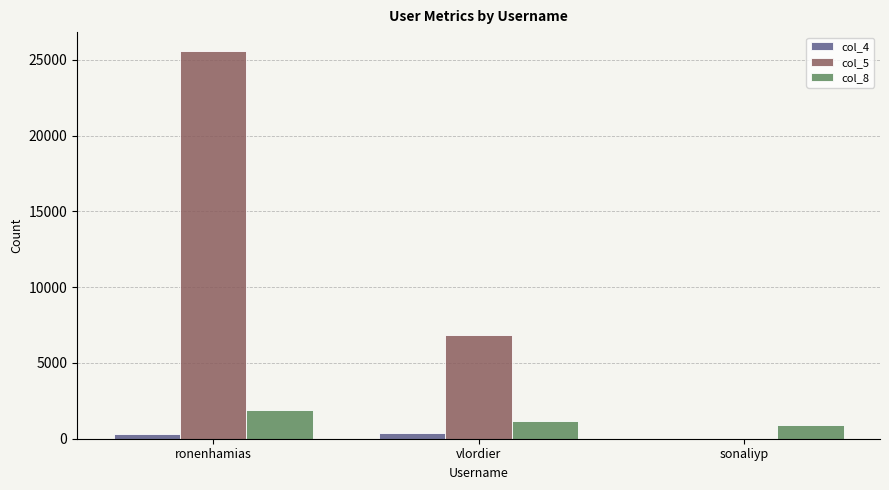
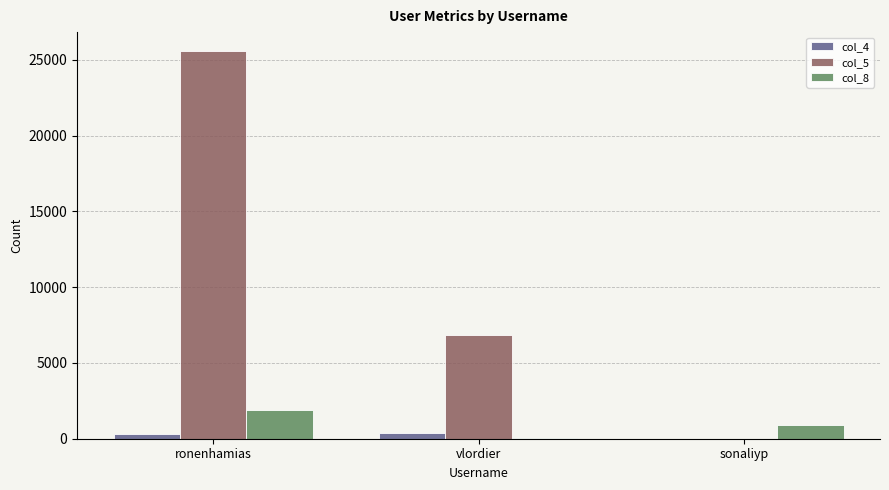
  {
    "col_4": {
      "ronenhamias": 300,
      "vlordier": 400
    },
    "col_5": {
      "ronenhamias": 25500,
      "vlordier": 6800
    },
    "col_8": {
      "ronenhamias": 1900,
-     "vlordier": 1200,
+     "vlordier": 0,
      "sonaliyp": 900
    }
  }
